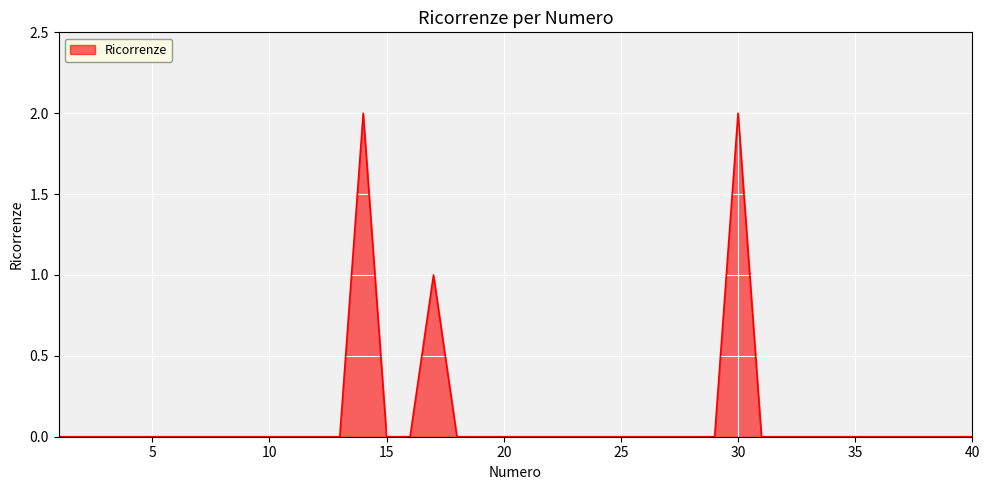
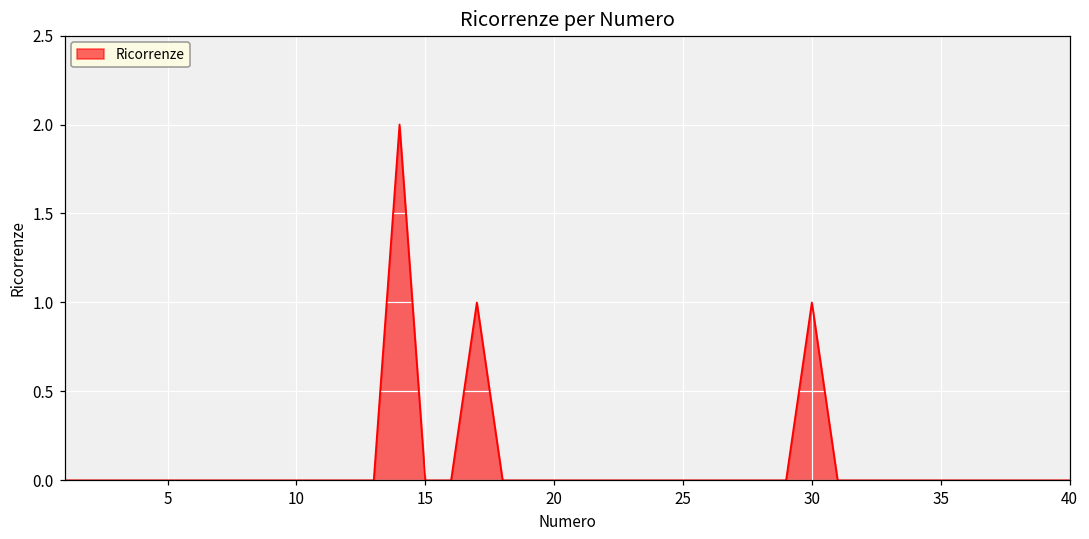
  {
    "5": 0,
    "10": 0,
    "15": 0,
    "20": 0,
    "25": 0,
-   "30": 2,
+   "30": 1,
    "35": 0,
    "40": 0
  }
